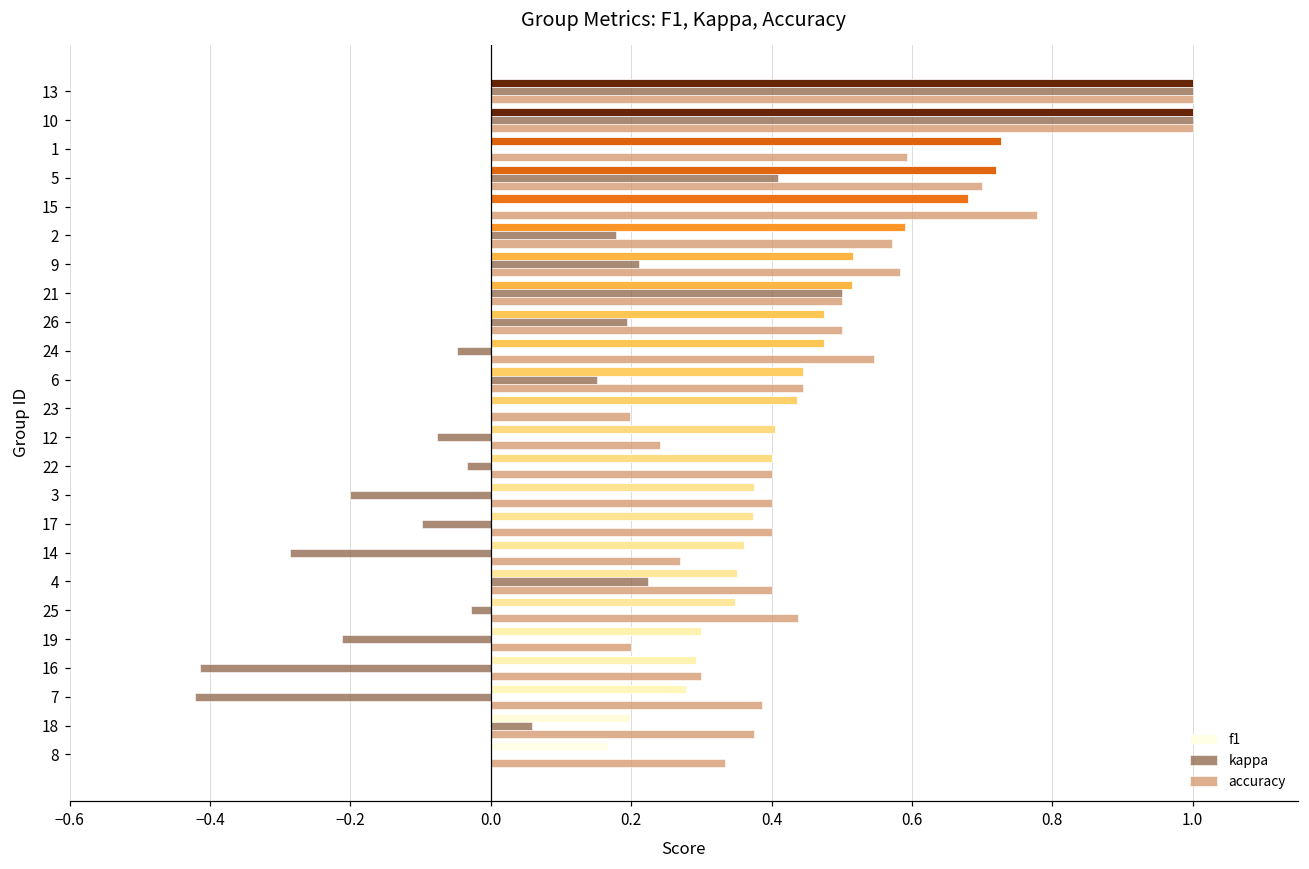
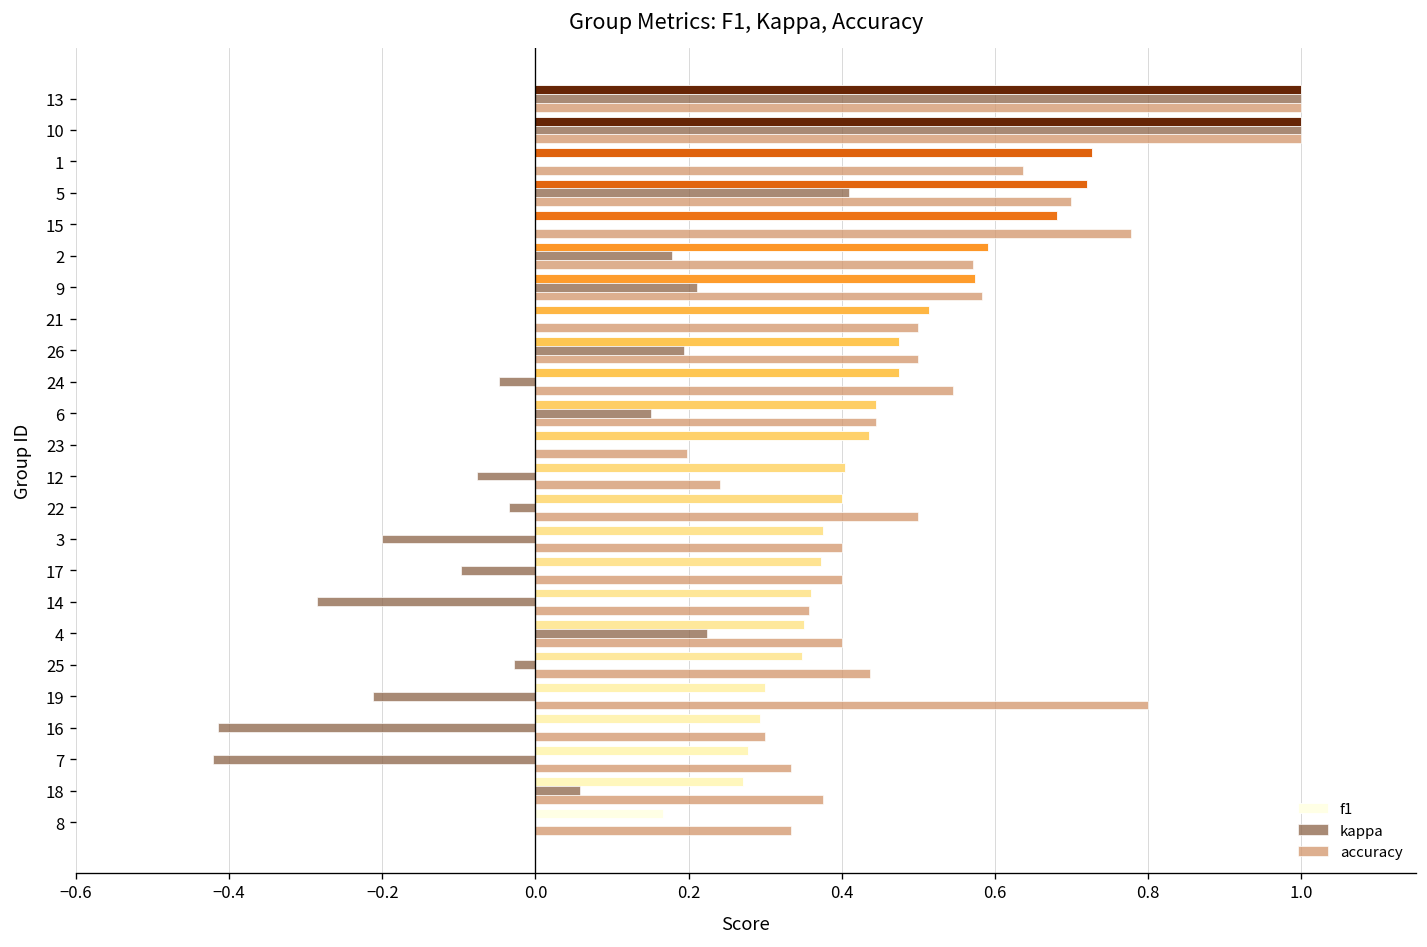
  {
    "f1": {
      "13": 1.00,
      "10": 1.00,
      "1": 0.73,
      "5": 0.72,
      "15": 0.68,
      "2": 0.59,
-     "9": 0.52,
+     "9": 0.57,
      "21": 0.51,
      "26": 0.47,
      "24": 0.47,
      "6": 0.44,
      "23": 0.44,
      "12": 0.40,
      "22": 0.40,
      "3": 0.38,
      "17": 0.37,
      "14": 0.36,
      "4": 0.35,
      "25": 0.35,
      "19": 0.30,
      "16": 0.29,
      "7": 0.28,
-     "18": 0.20,
+     "18": 0.27,
      "8": 0.17
    },
    "kappa": {
      "13": 1.0,
      "10": 1.0,
      "1": 0.0,
      "5": 0.41,
      "15": 0.0,
      "2": 0.18,
      "9": 0.21,
-     "21": 0.5,
+     "21": 0.0,
      "26": 0.19,
      "24": -0.05,
      "6": 0.15,
      "23": 0.0,
      "12": -0.08,
      "22": -0.03,
      "3": -0.2,
      "17": -0.1,
      "14": -0.29,
      "4": 0.22,
      "25": -0.03,
      "19": -0.21,
      "16": -0.41,
      "7": -0.42,
      "18": 0.06,
      "8": 0.0
    },
    "accuracy": {
      "13": 1.00,
      "10": 1.00,
-     "1": 0.59,
+     "1": 0.64,
      "5": 0.70,
      "15": 0.78,
      "2": 0.57,
      "9": 0.58,
      "21": 0.50,
      "26": 0.50,
      "24": 0.55,
      "6": 0.44,
      "23": 0.20,
      "12": 0.24,
-     "22": 0.4,
+     "22": 0.5,
      "3": 0.40,
      "17": 0.40,
-     "14": 0.27,
+     "14": 0.36,
      "4": 0.40,
      "25": 0.44,
-     "19": 0.2,
+     "19": 0.8,
      "16": 0.30,
-     "7": 0.39,
+     "7": 0.33,
      "18": 0.38,
      "8": 0.33
    }
  }
